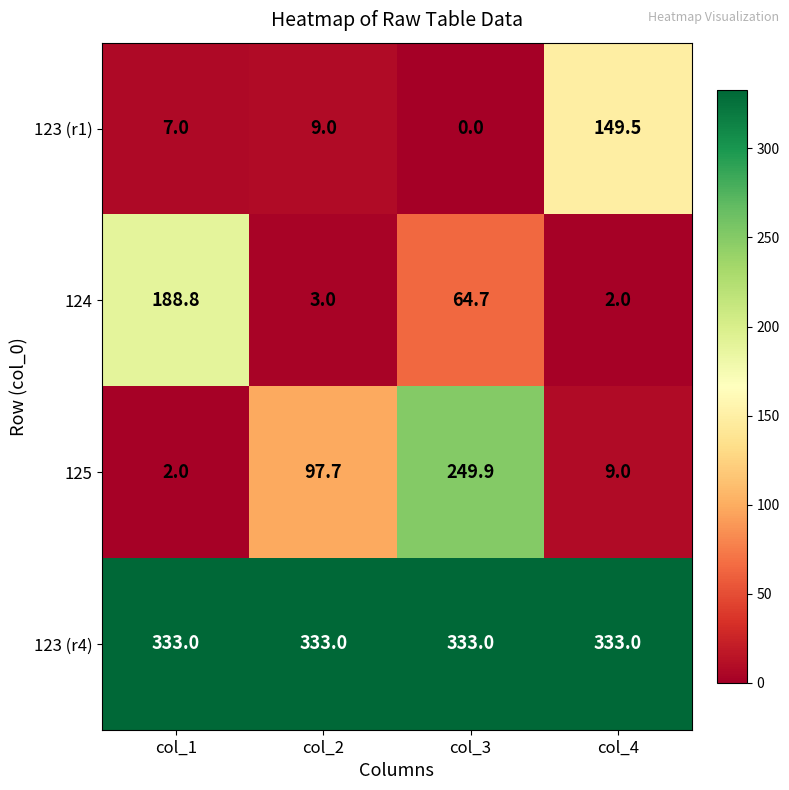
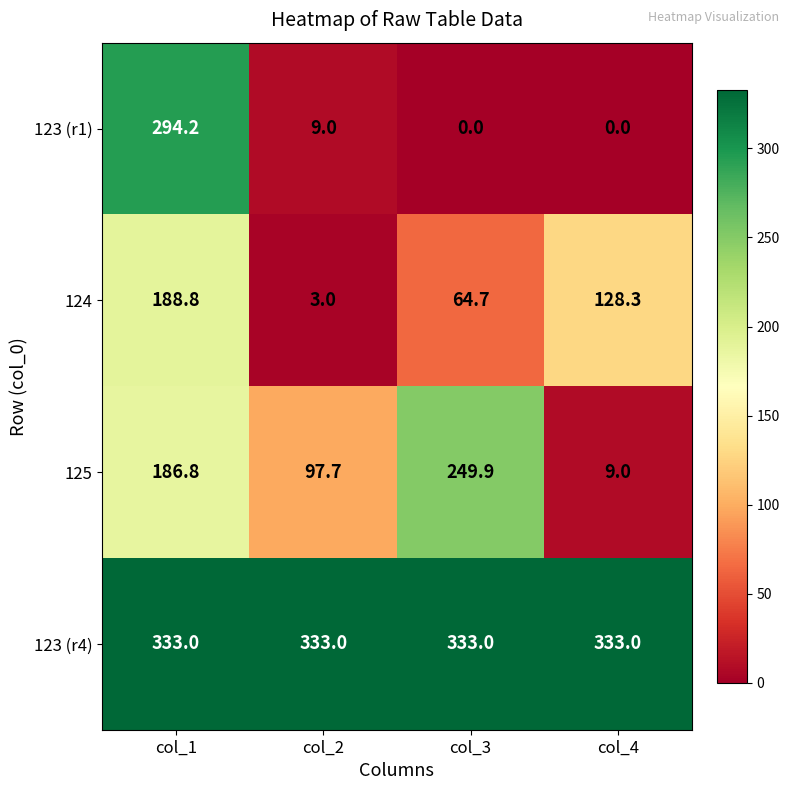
  {
    "123 (r1)": {
-     "col_1": 7.0,
+     "col_1": 294.2,
      "col_2": 9.0,
      "col_3": 0.0,
-     "col_4": 149.5
+     "col_4": 0.0
    },
    "124": {
      "col_1": 188.8,
      "col_2": 3.0,
      "col_3": 64.7,
-     "col_4": 2.0
+     "col_4": 128.3
    },
    "125": {
-     "col_1": 2.0,
+     "col_1": 186.8,
      "col_2": 97.7,
      "col_3": 249.9,
      "col_4": 9.0
    },
    "123 (r4)": {
      "col_1": 333.0,
      "col_2": 333.0,
      "col_3": 333.0,
      "col_4": 333.0
    }
  }
